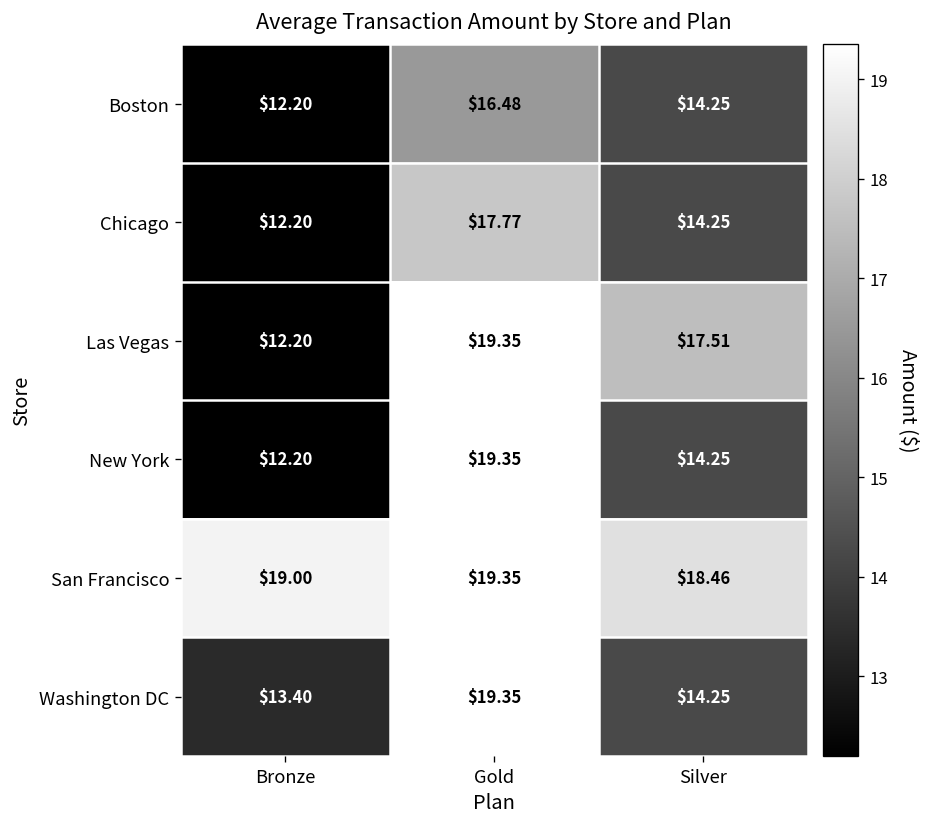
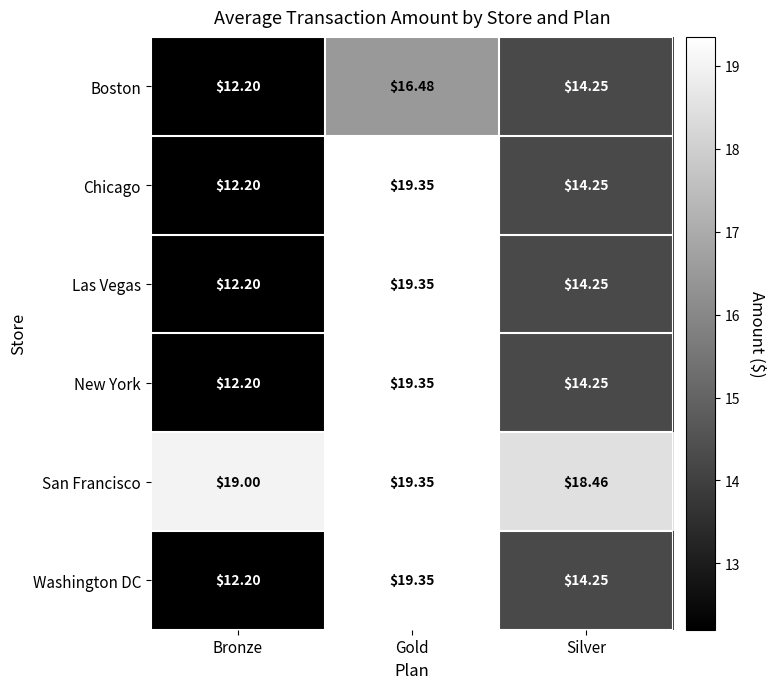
  {
    "Boston": {
      "Bronze": "$12.20",
      "Gold": "$16.48",
      "Silver": "$14.25"
    },
    "Chicago": {
      "Bronze": "$12.20",
-     "Gold": "$17.77",
+     "Gold": "$19.35",
      "Silver": "$14.25"
    },
    "Las Vegas": {
      "Bronze": "$12.20",
      "Gold": "$19.35",
-     "Silver": "$17.51"
+     "Silver": "$14.25"
    },
    "New York": {
      "Bronze": "$12.20",
      "Gold": "$19.35",
      "Silver": "$14.25"
    },
    "San Francisco": {
      "Bronze": "$19.00",
      "Gold": "$19.35",
      "Silver": "$18.46"
    },
    "Washington DC": {
-     "Bronze": "$13.40",
+     "Bronze": "$12.20",
      "Gold": "$19.35",
      "Silver": "$14.25"
    }
  }
